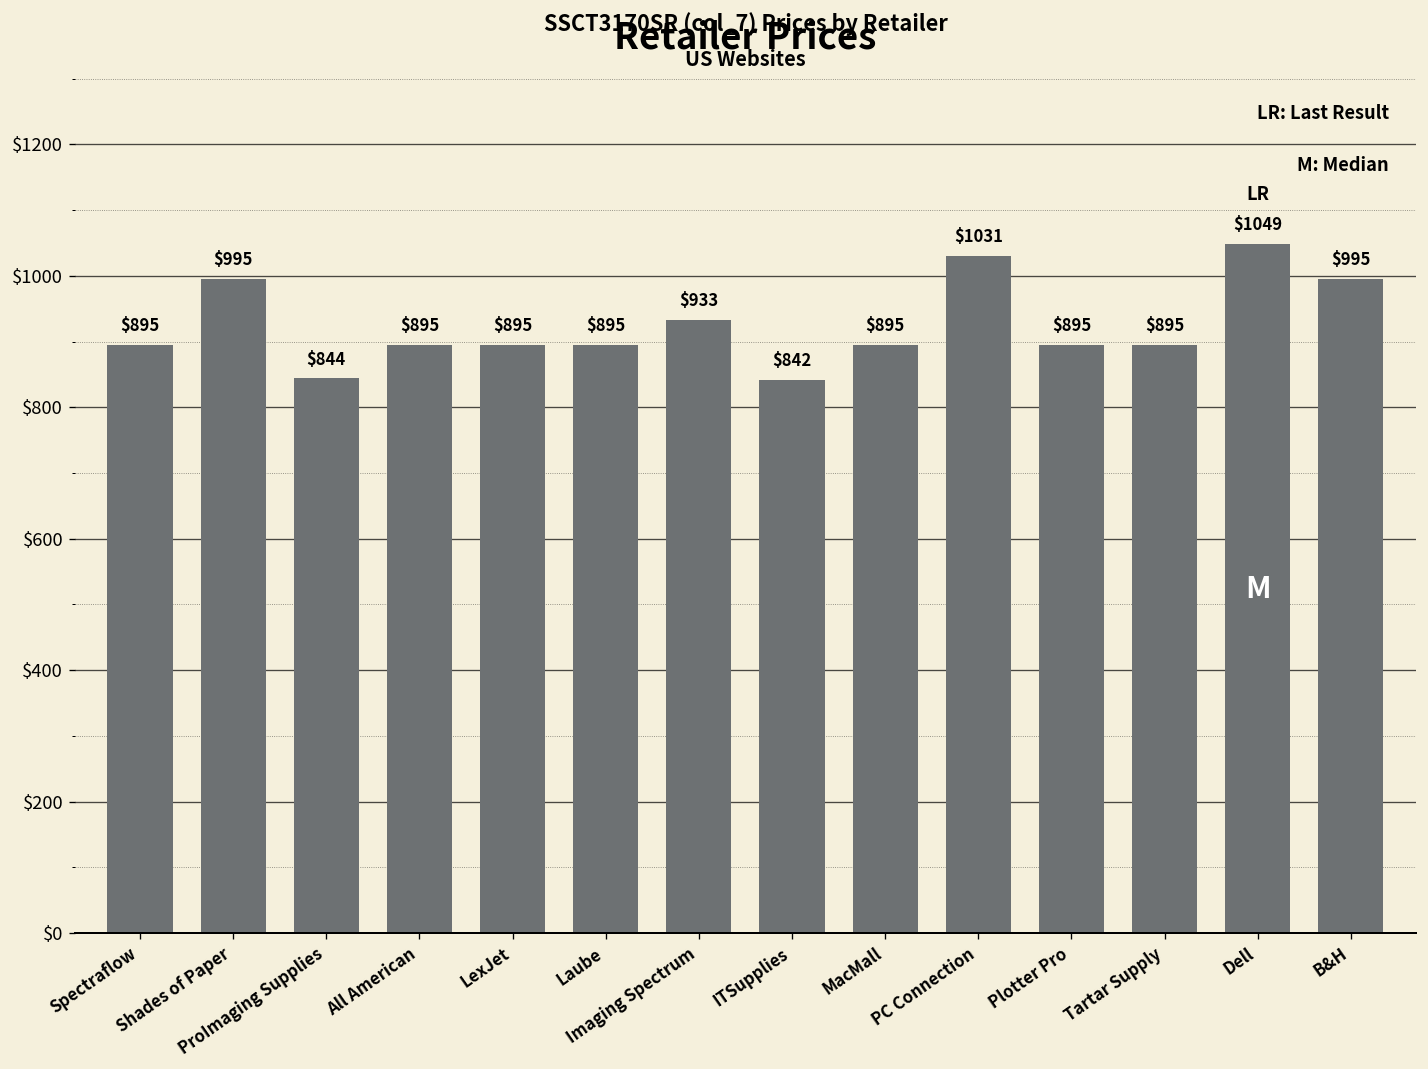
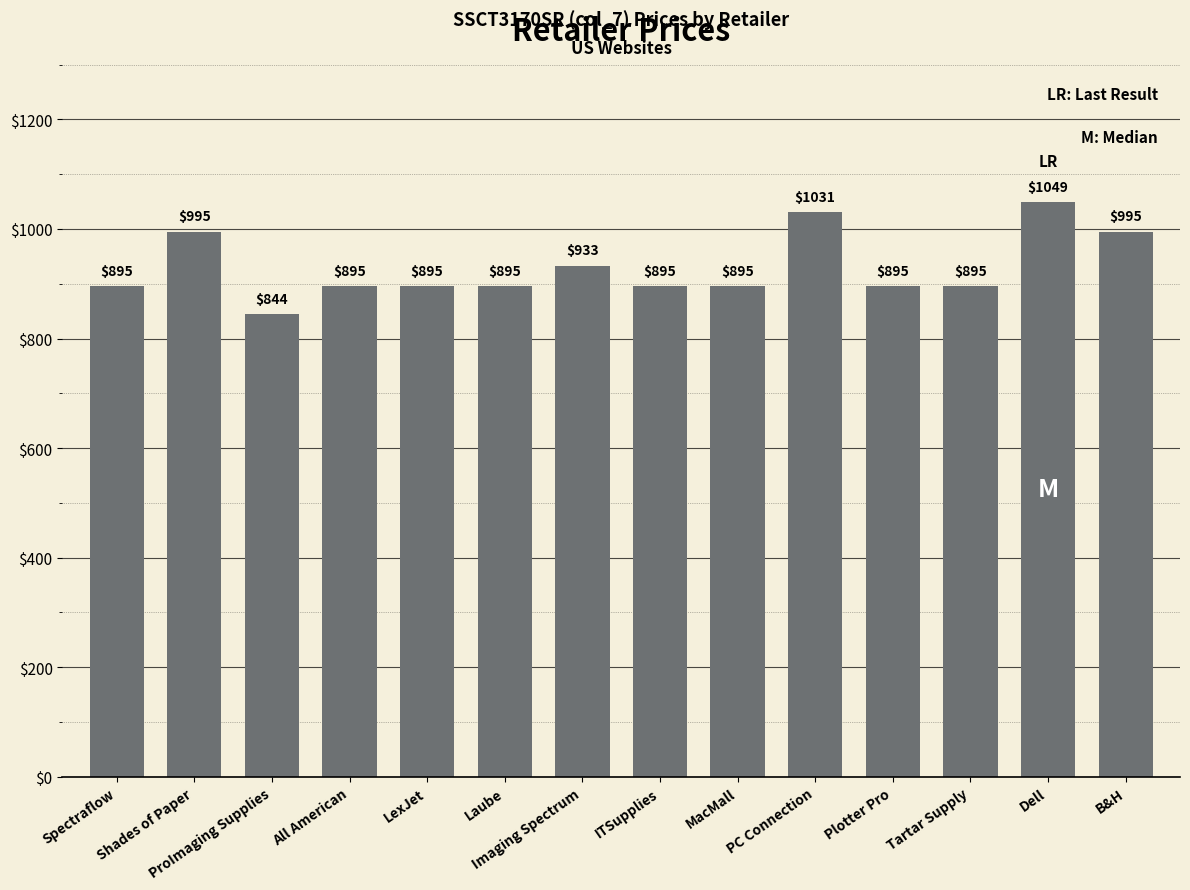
  {
    "Spectraflow": "$895",
    "Shades of Paper": "$995",
    "ProImaging Supplies": "$844",
    "All American": "$895",
    "LexJet": "$895",
    "Laube": "$895",
    "Imaging Spectrum": "$933",
-   "ITSupplies": "$842",
+   "ITSupplies": "$895",
    "MacMall": "$895",
    "PC Connection": "$1031",
    "Plotter Pro": "$895",
    "Tartar Supply": "$895",
    "Dell": "$1049",
    "B&H": "$995"
  }
